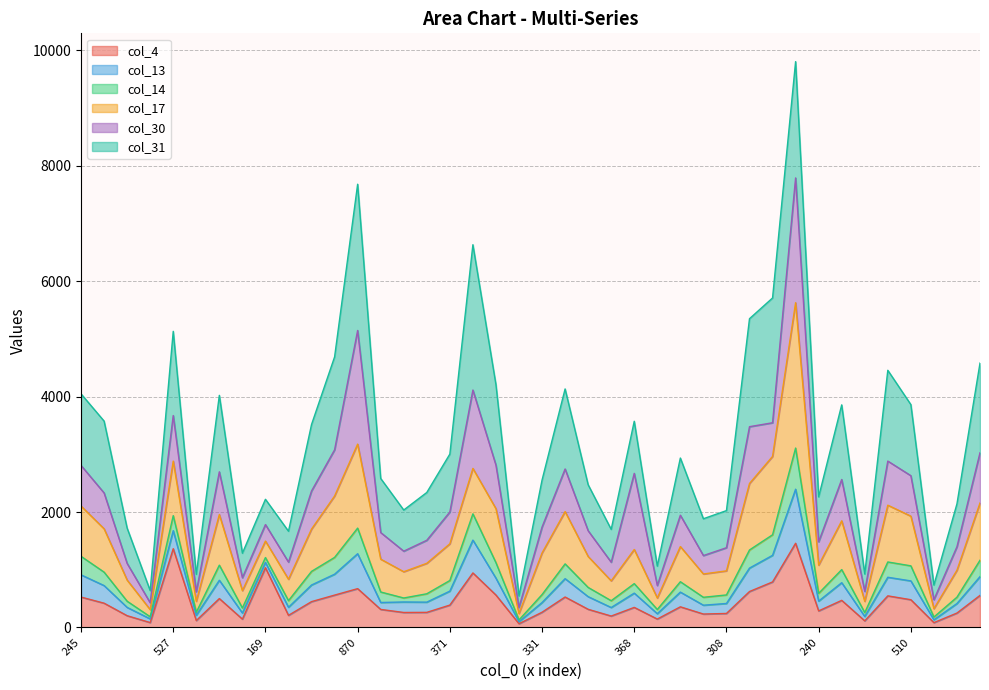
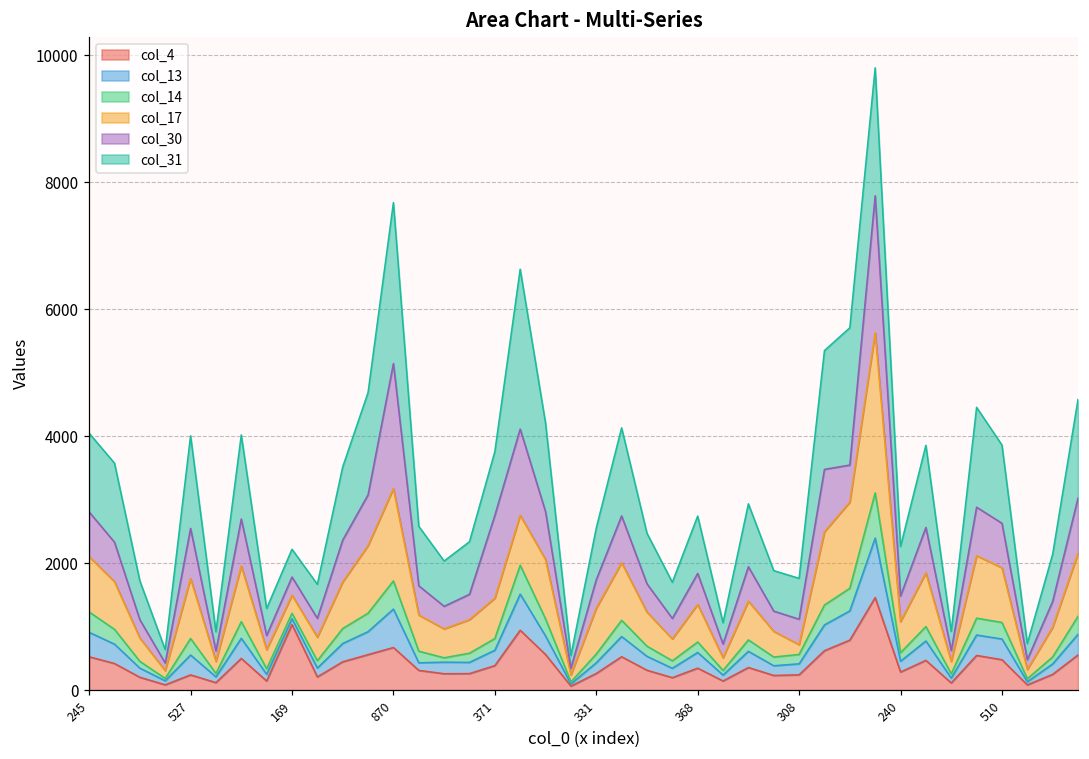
  {
    "col_4": {
      "245": 500,
-     "527": 1400,
+     "527": 200,
      "169": 1000,
      "870": 700,
      "371": 400,
      "331": 300,
      "368": 300,
      "308": 200,
      "240": 300,
      "510": 500
    },
    "col_17": {
      "245": 900,
      "527": 900,
      "169": 300,
      "870": 1500,
      "371": 600,
      "331": 700,
      "368": 600,
-     "308": 400,
+     "308": 200,
      "240": 500,
      "510": 900
    },
    "col_30": {
      "245": 700,
      "527": 800,
      "169": 300,
      "870": 2000,
-     "371": 600,
+     "371": 1300,
      "331": 400,
-     "368": 1300,
+     "368": 500,
      "308": 400,
      "240": 400,
      "510": 700
    }
  }
